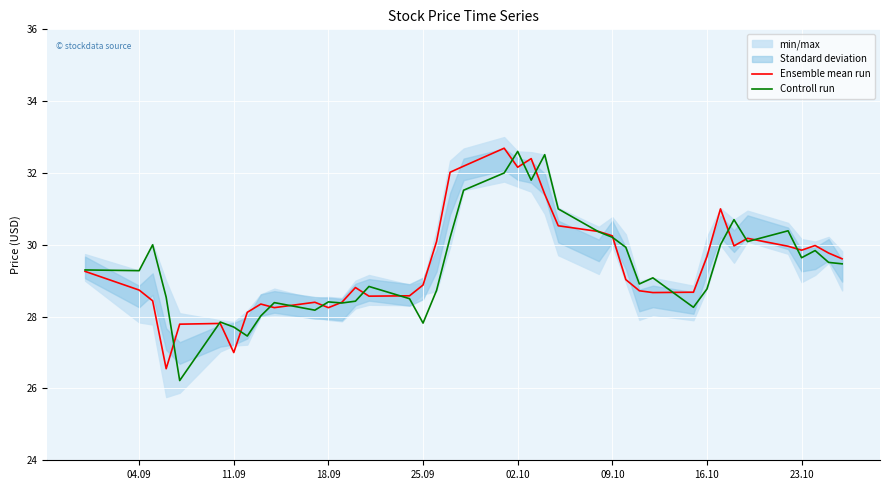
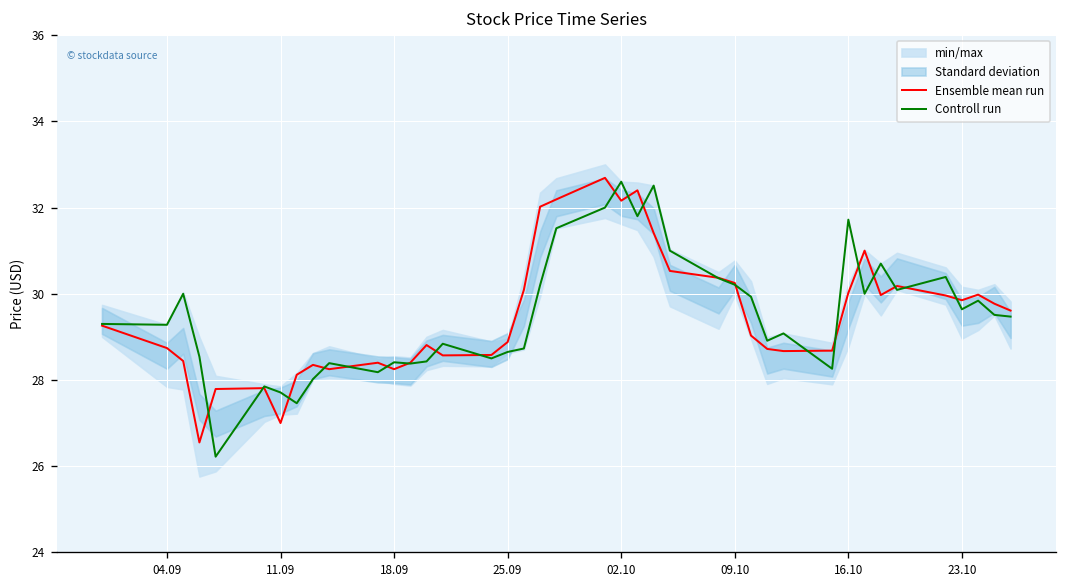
  {
    "Ensemble mean run": {
      "04.09": 28.7,
      "11.09": 27.0,
      "18.09": 28.3,
      "02.10": 32.2,
-     "16.10": 29.7
+     "16.10": 30.0
    },
    "Controll run": {
      "11.09": 27.7,
      "18.09": 28.4,
-     "25.09": 27.8,
-     "16.10": 28.8,
+     "25.09": 28.7,
+     "16.10": 31.7,
      "23.10": 29.6
    }
  }
